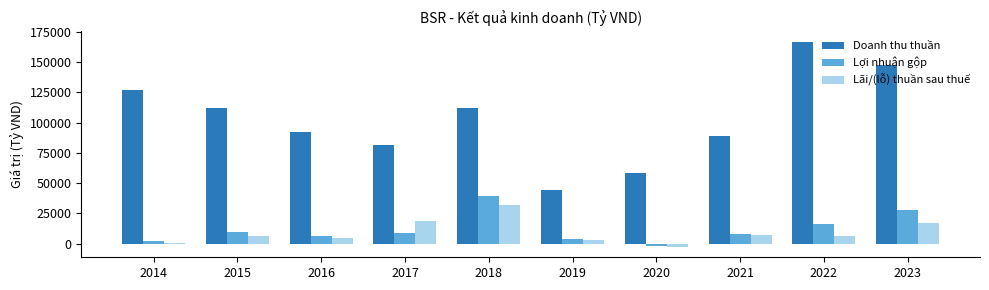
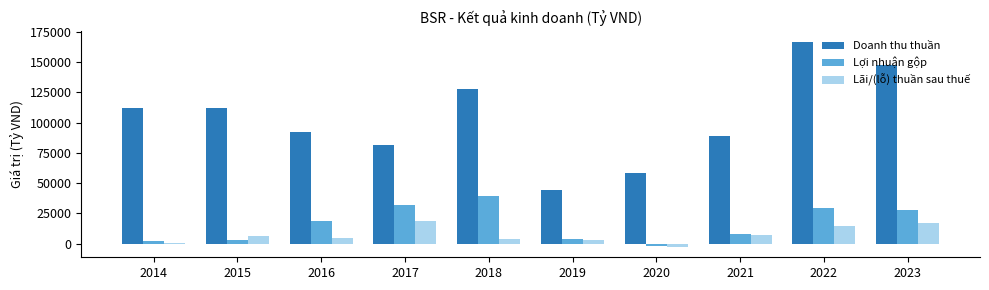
  {
    "Doanh thu thuần": {
-     "2014": 127000,
+     "2014": 112000,
      "2015": 112000,
      "2016": 92000,
      "2017": 81000,
-     "2018": 112000,
+     "2018": 128000,
      "2019": 45000,
      "2020": 58000,
      "2021": 89000,
      "2022": 167000,
      "2023": 147000
    },
    "Lợi nhuận gộp": {
-     "2015": 10000,
-     "2016": 6000,
-     "2017": 9000,
+     "2015": 3000,
+     "2016": 18000,
+     "2017": 32000,
      "2018": 39000,
      "2019": 4000,
      "2020": -2000,
      "2021": 8000,
-     "2022": 16000,
+     "2022": 30000,
      "2023": 28000
    },
    "Lãi/(lỗ) thuần sau thuế": {
      "2015": 6000,
      "2016": 4000,
      "2017": 18000,
-     "2018": 32000,
+     "2018": 4000,
      "2019": 3000,
      "2020": -3000,
      "2021": 7000,
-     "2022": 6000,
+     "2022": 15000,
      "2023": 17000
    }
  }
